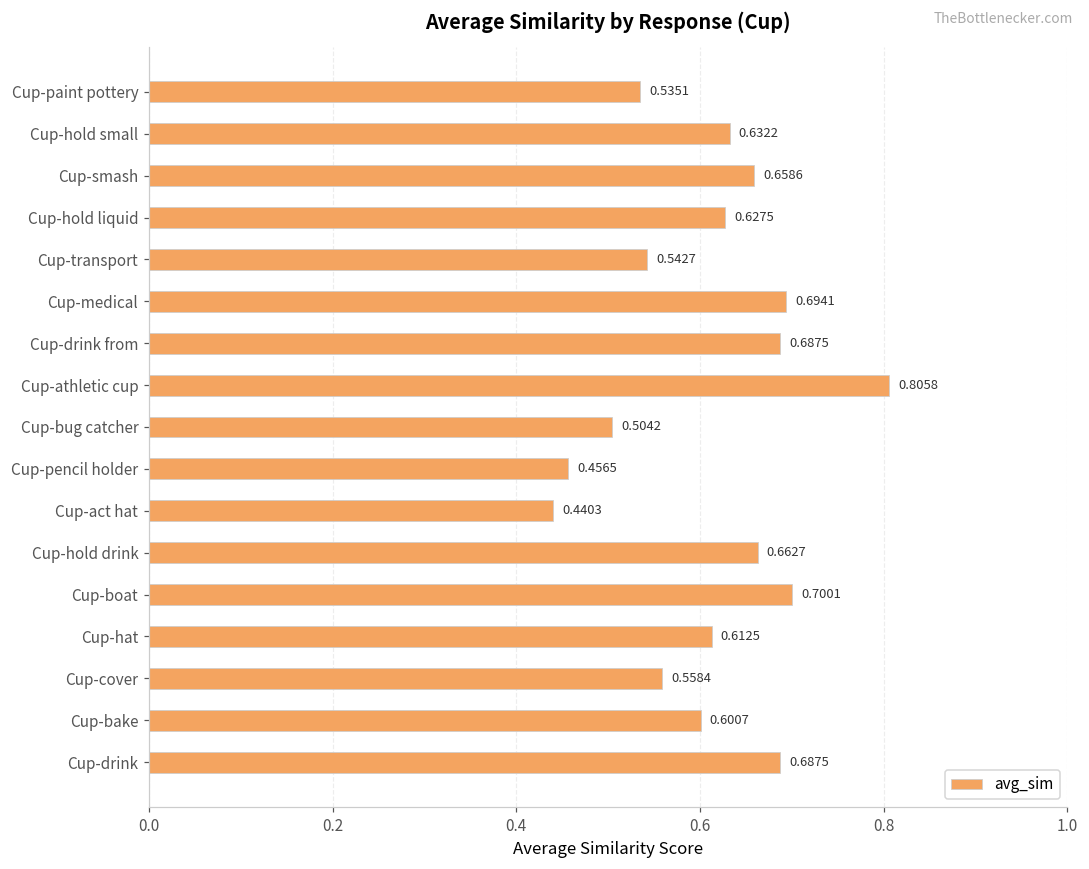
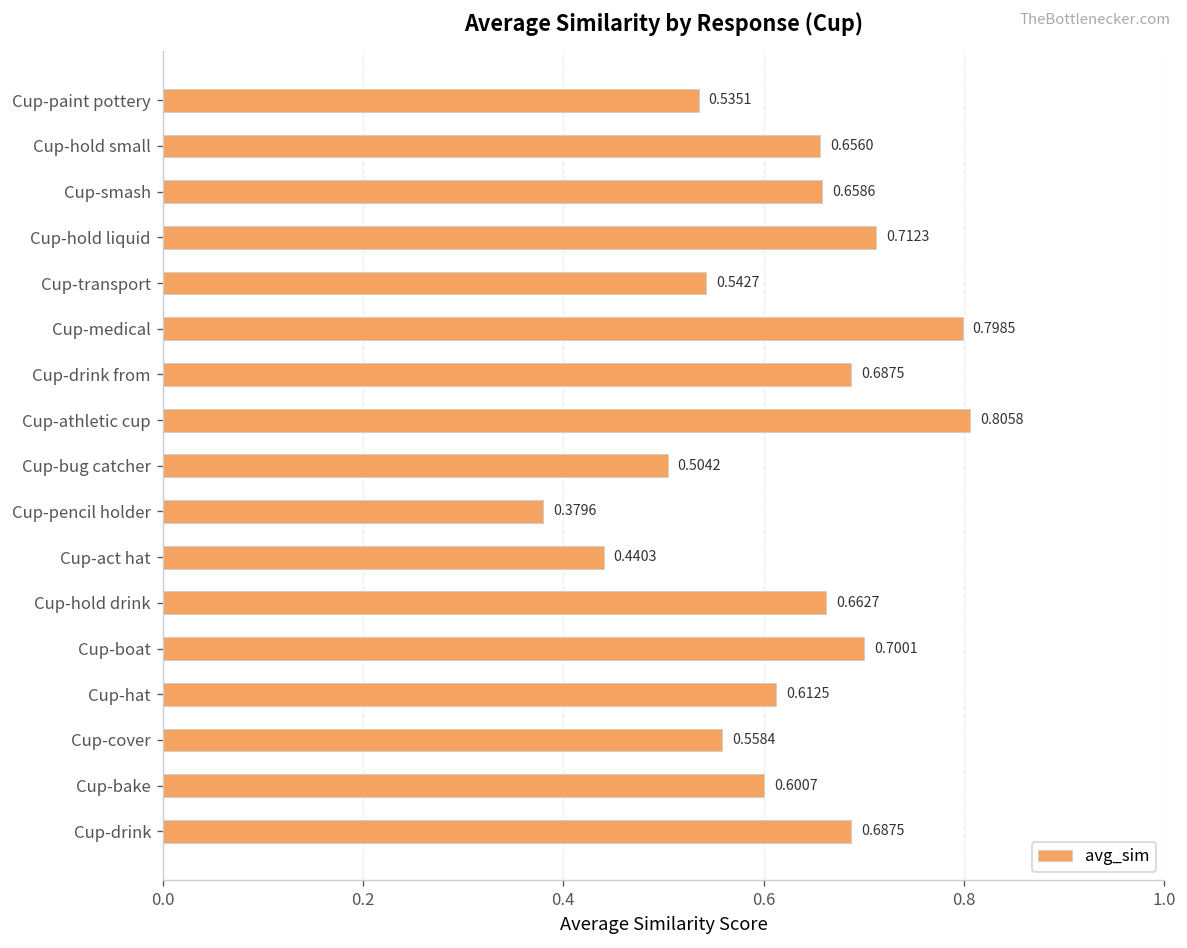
  {
    "Cup-paint pottery": 0.5351,
-   "Cup-hold small": 0.6322,
+   "Cup-hold small": 0.6560,
    "Cup-smash": 0.6586,
-   "Cup-hold liquid": 0.6275,
+   "Cup-hold liquid": 0.7123,
    "Cup-transport": 0.5427,
-   "Cup-medical": 0.6941,
+   "Cup-medical": 0.7985,
    "Cup-drink from": 0.6875,
    "Cup-athletic cup": 0.8058,
    "Cup-bug catcher": 0.5042,
-   "Cup-pencil holder": 0.4565,
+   "Cup-pencil holder": 0.3796,
    "Cup-act hat": 0.4403,
    "Cup-hold drink": 0.6627,
    "Cup-boat": 0.7001,
    "Cup-hat": 0.6125,
    "Cup-cover": 0.5584,
    "Cup-bake": 0.6007,
    "Cup-drink": 0.6875
  }
